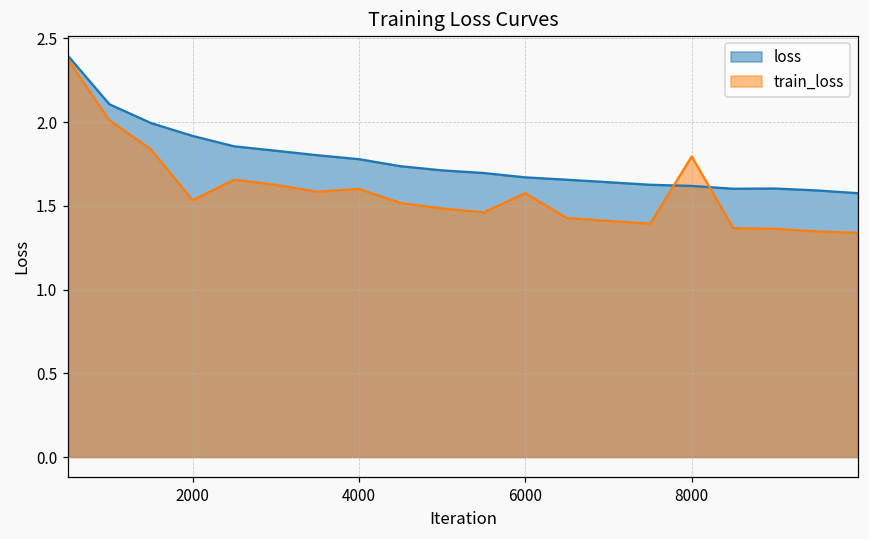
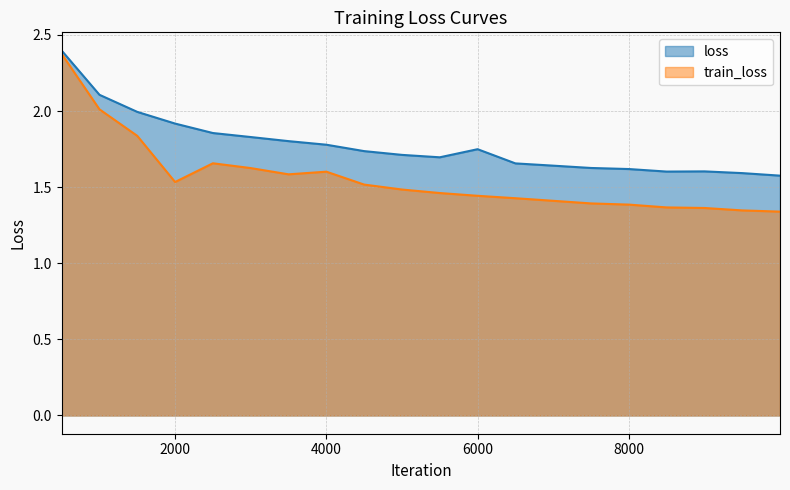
  {
    "loss": {
      "2000": 1.92,
      "4000": 1.78,
-     "6000": 1.67,
+     "6000": 1.75,
      "8000": 1.62
    },
    "train_loss": {
      "2000": 1.53,
      "4000": 1.60,
-     "6000": 1.58,
-     "8000": 1.80
+     "6000": 1.44,
+     "8000": 1.39
    }
  }
